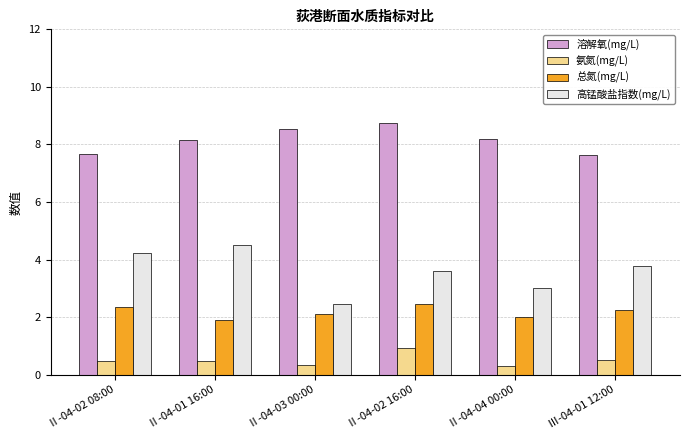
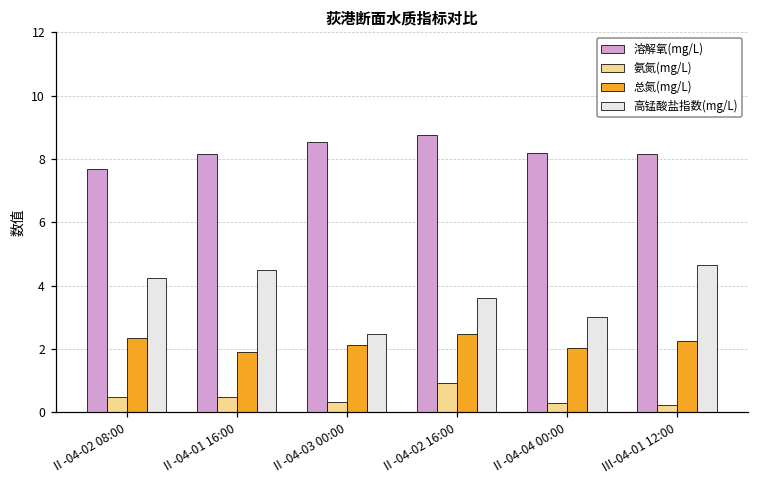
  {
    "溶解氧(mg/L)": {
      "Ⅱ-04-02 08:00": 7.7,
      "Ⅱ-04-01 16:00": 8.2,
      "Ⅱ-04-03 00:00": 8.6,
      "Ⅱ-04-02 16:00": 8.7,
      "Ⅱ-04-04 00:00": 8.2,
-     "Ⅲ-04-01 12:00": 7.7
+     "Ⅲ-04-01 12:00": 8.2
    },
    "氨氮(mg/L)": {
      "Ⅱ-04-02 08:00": 0.5,
      "Ⅱ-04-01 16:00": 0.5,
      "Ⅱ-04-03 00:00": 0.3,
      "Ⅱ-04-02 16:00": 0.9,
      "Ⅱ-04-04 00:00": 0.3,
-     "Ⅲ-04-01 12:00": 0.5
+     "Ⅲ-04-01 12:00": 0.2
    },
    "总氮(mg/L)": {
      "Ⅱ-04-02 08:00": 2.3,
      "Ⅱ-04-01 16:00": 1.9,
      "Ⅱ-04-03 00:00": 2.1,
      "Ⅱ-04-02 16:00": 2.5,
      "Ⅱ-04-04 00:00": 2.0,
      "Ⅲ-04-01 12:00": 2.2
    },
    "高锰酸盐指数(mg/L)": {
      "Ⅱ-04-02 08:00": 4.2,
      "Ⅱ-04-01 16:00": 4.5,
      "Ⅱ-04-03 00:00": 2.5,
      "Ⅱ-04-02 16:00": 3.6,
      "Ⅱ-04-04 00:00": 3.0,
-     "Ⅲ-04-01 12:00": 3.8
+     "Ⅲ-04-01 12:00": 4.7
    }
  }
